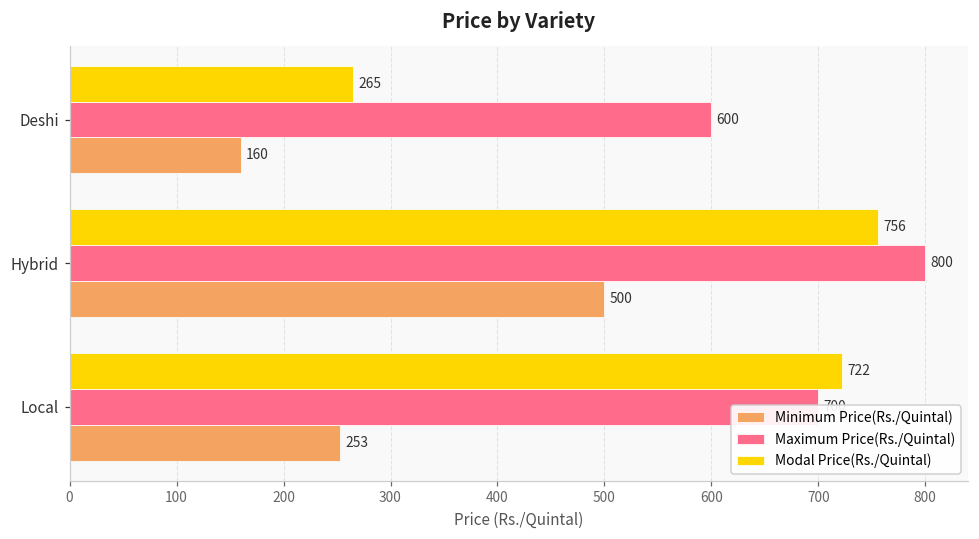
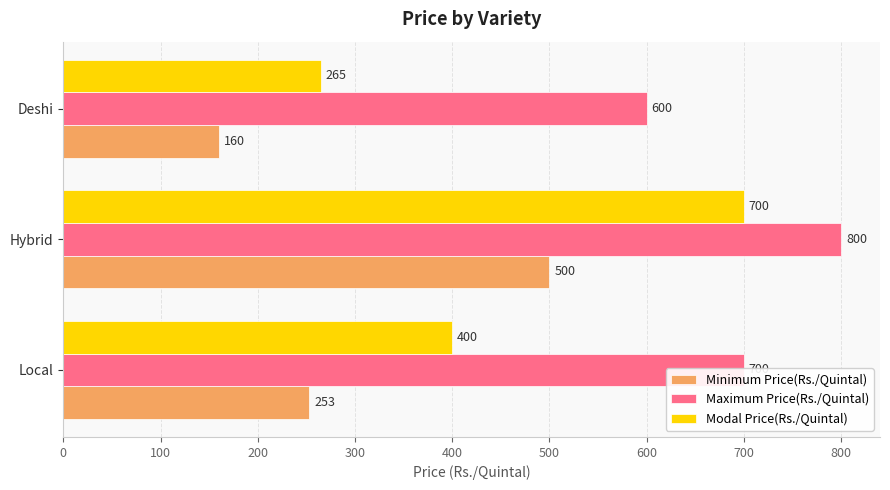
  {
    "Minimum Price(Rs./Quintal)": {
      "Deshi": 160,
      "Hybrid": 500,
      "Local": 253
    },
    "Maximum Price(Rs./Quintal)": {
      "Deshi": 600,
      "Hybrid": 800
    },
    "Modal Price(Rs./Quintal)": {
      "Deshi": 265,
-     "Hybrid": 756,
-     "Local": 722
+     "Hybrid": 700,
+     "Local": 400
    }
  }
